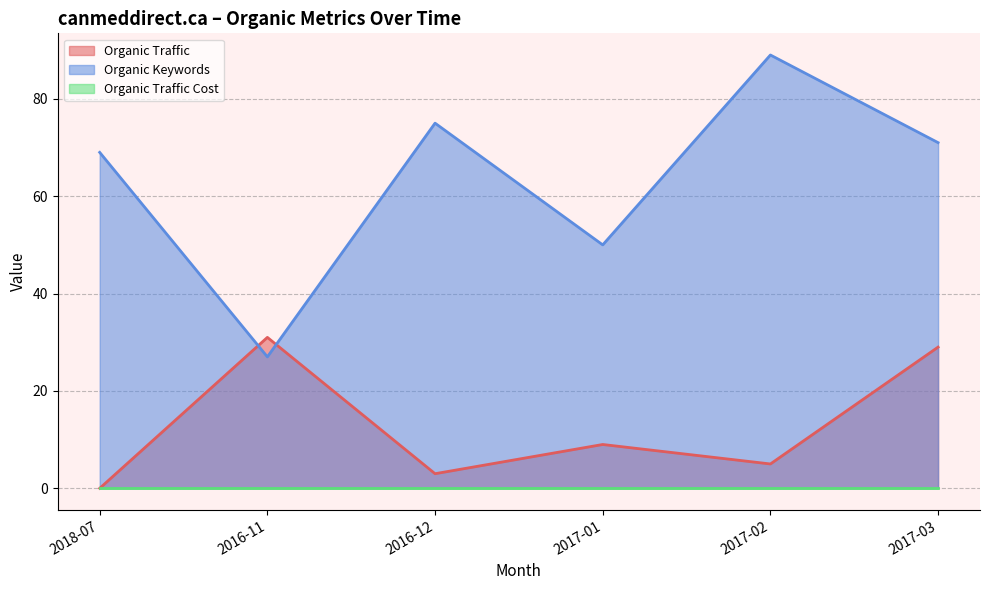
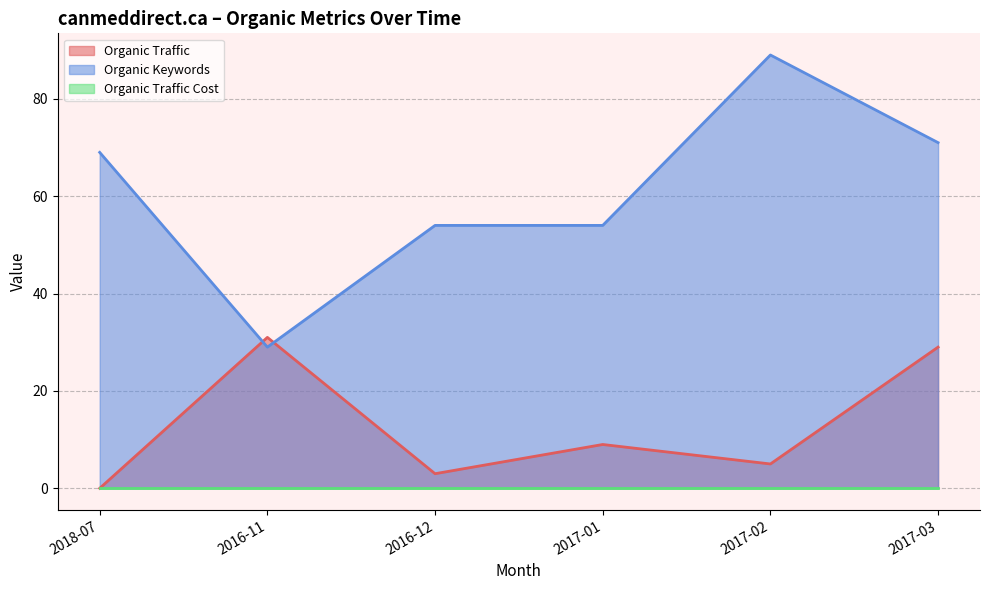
  {
    "Organic Traffic": {
      "2016-11": 31,
      "2016-12": 3,
      "2017-01": 9,
      "2017-02": 5,
      "2017-03": 29
    },
    "Organic Keywords": {
      "2018-07": 69,
-     "2016-11": 27,
-     "2016-12": 75,
-     "2017-01": 50,
+     "2016-11": 29,
+     "2016-12": 54,
+     "2017-01": 54,
      "2017-02": 89,
      "2017-03": 71
    },
    "Organic Traffic Cost": {
      "2016-11": 0,
      "2016-12": 0,
      "2017-01": 0,
      "2017-02": 0,
      "2017-03": 0
    }
  }
